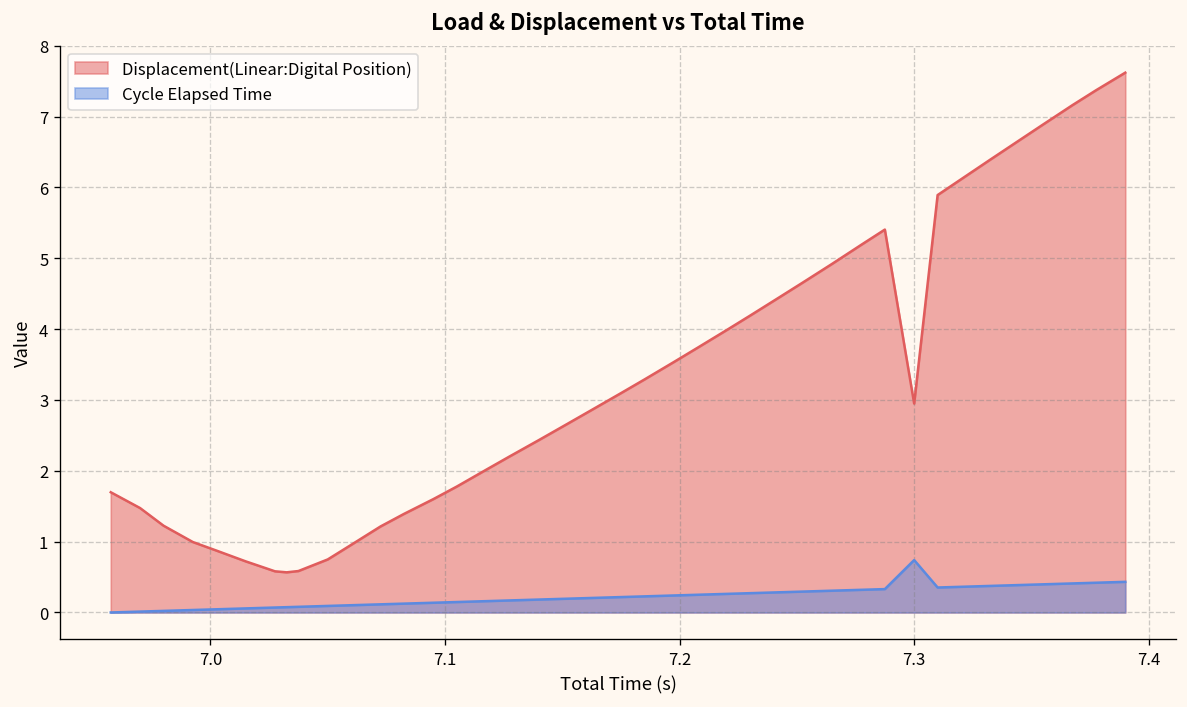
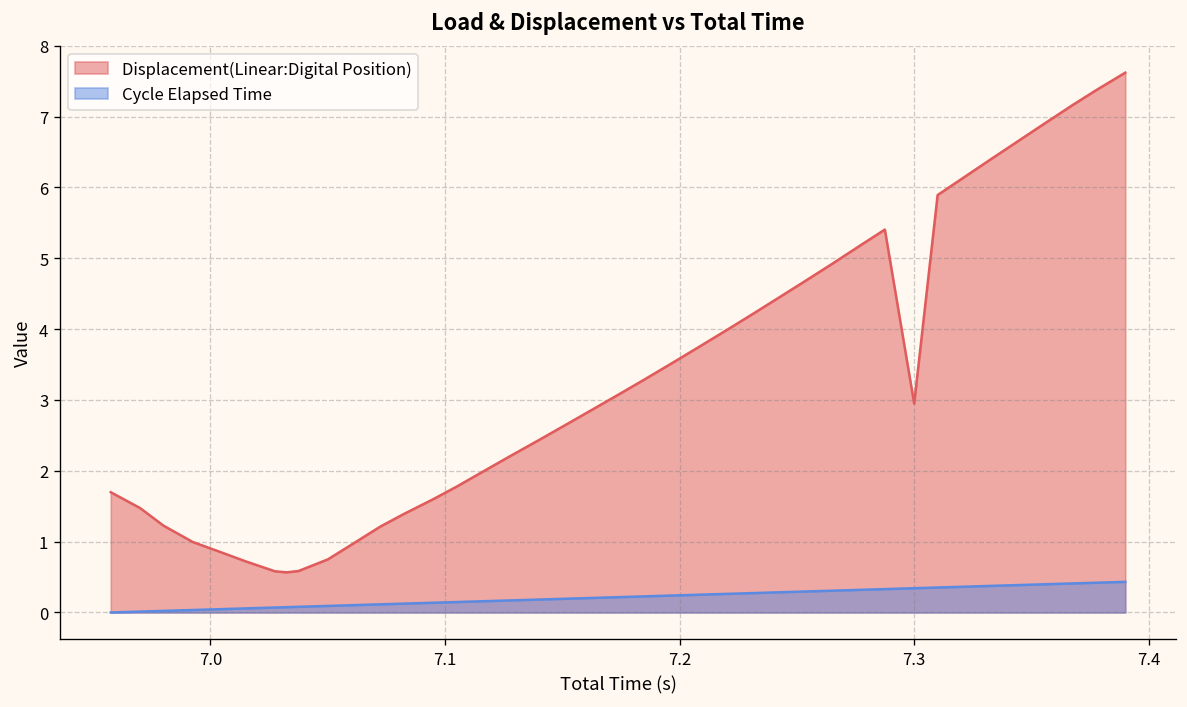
  {
    "Displacement(Linear:Digital Position)": {
      "7.3": 2.9
    },
    "Cycle Elapsed Time": {
-     "7.3": 0.7
+     "7.3": 0.3
    }
  }
